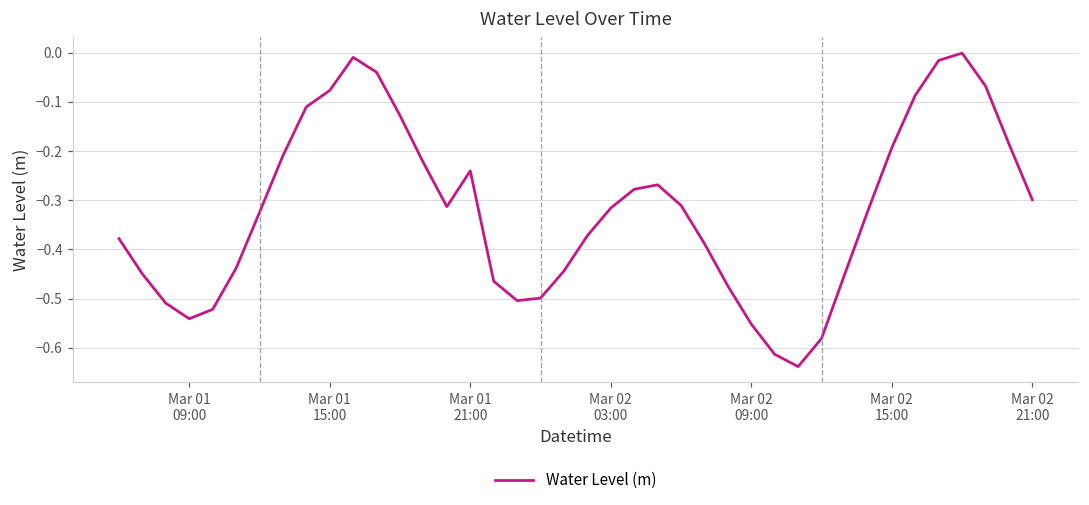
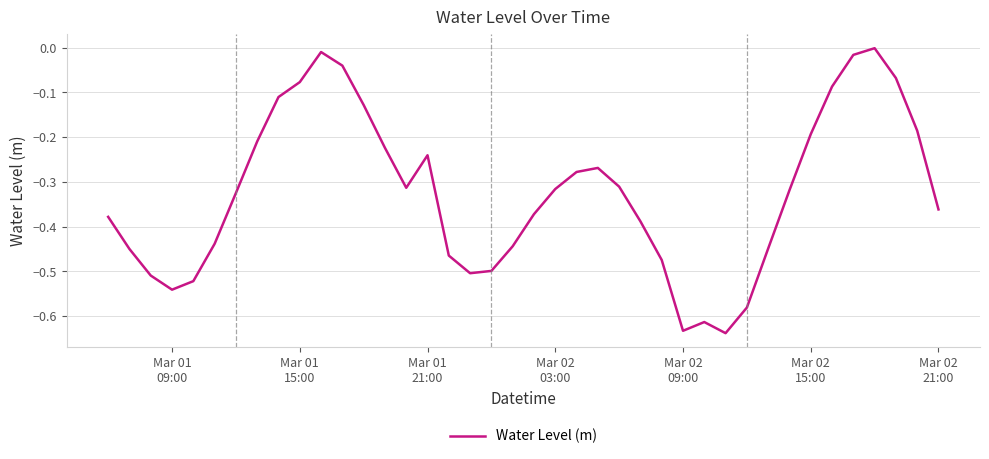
  {
    "Mar 01 09:00": -0.54,
    "Mar 01 15:00": -0.08,
    "Mar 01 21:00": -0.24,
    "Mar 02 03:00": -0.32,
-   "Mar 02 09:00": -0.55,
+   "Mar 02 09:00": -0.63,
    "Mar 02 15:00": -0.19,
-   "Mar 02 21:00": -0.30
+   "Mar 02 21:00": -0.36
  }
